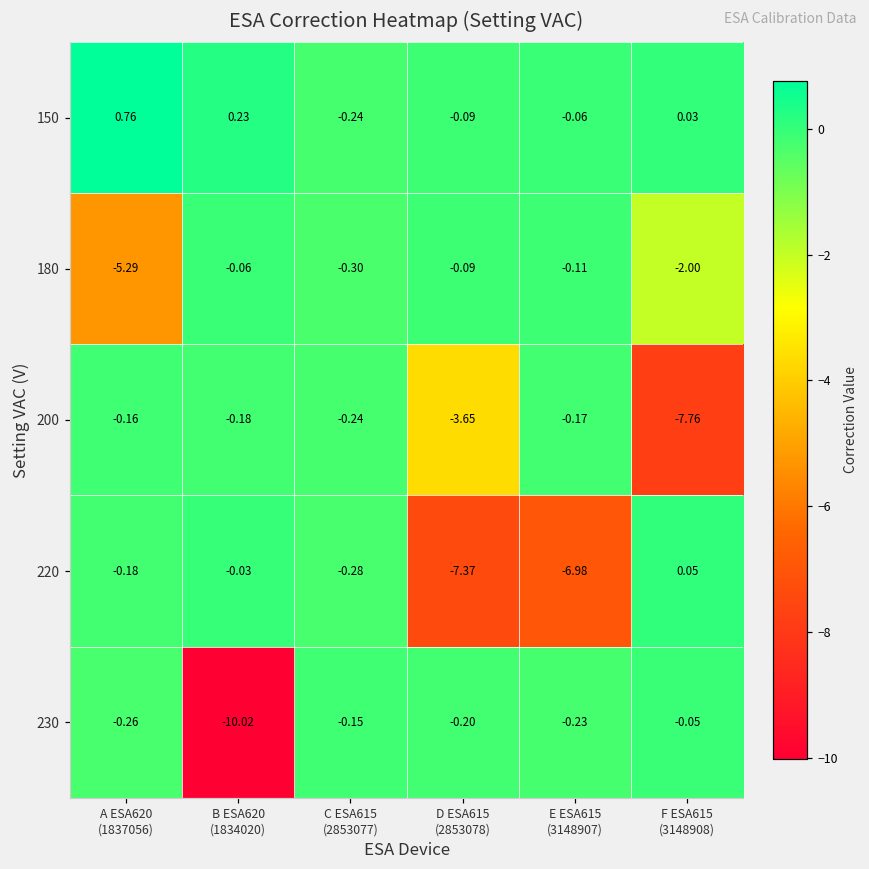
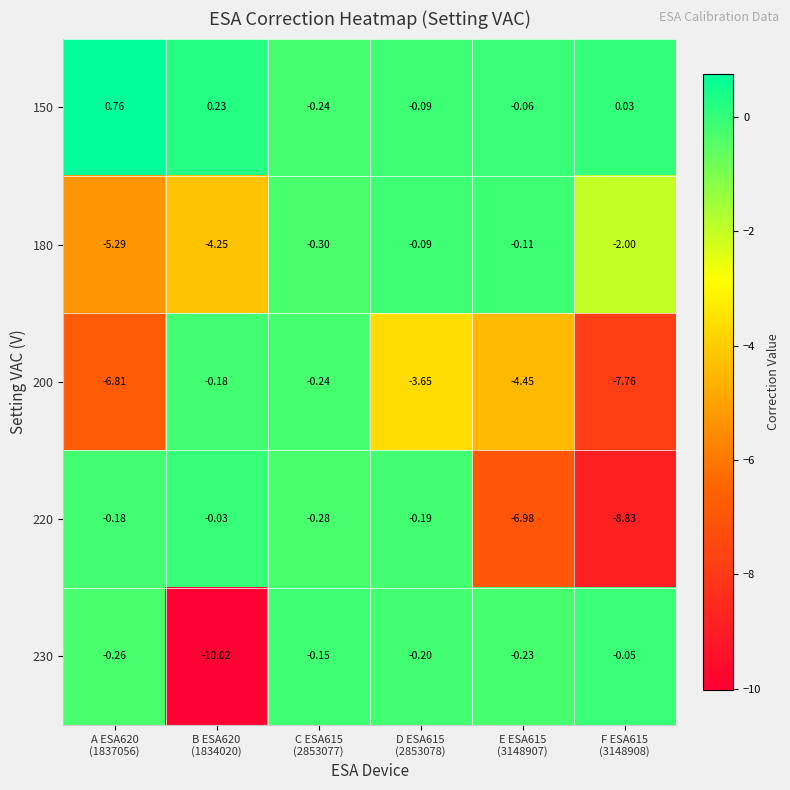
  {
    "150": {
      "A ESA620 (1837056)": 0.76,
      "B ESA620 (1834020)": 0.23,
      "C ESA615 (2853077)": -0.24,
      "D ESA615 (2853078)": -0.09,
      "E ESA615 (3148907)": -0.06,
      "F ESA615 (3148908)": 0.03
    },
    "180": {
      "A ESA620 (1837056)": -5.29,
-     "B ESA620 (1834020)": -0.06,
+     "B ESA620 (1834020)": -4.25,
      "C ESA615 (2853077)": -0.30,
      "D ESA615 (2853078)": -0.09,
      "E ESA615 (3148907)": -0.11,
      "F ESA615 (3148908)": -2.00
    },
    "200": {
-     "A ESA620 (1837056)": -0.16,
+     "A ESA620 (1837056)": -6.81,
      "B ESA620 (1834020)": -0.18,
      "C ESA615 (2853077)": -0.24,
      "D ESA615 (2853078)": -3.65,
-     "E ESA615 (3148907)": -0.17,
+     "E ESA615 (3148907)": -4.45,
      "F ESA615 (3148908)": -7.76
    },
    "220": {
      "A ESA620 (1837056)": -0.18,
      "B ESA620 (1834020)": -0.03,
      "C ESA615 (2853077)": -0.28,
-     "D ESA615 (2853078)": -7.37,
+     "D ESA615 (2853078)": -0.19,
      "E ESA615 (3148907)": -6.98,
-     "F ESA615 (3148908)": 0.05
+     "F ESA615 (3148908)": -8.83
    },
    "230": {
      "A ESA620 (1837056)": -0.26,
      "B ESA620 (1834020)": -10.02,
      "C ESA615 (2853077)": -0.15,
      "D ESA615 (2853078)": -0.20,
      "E ESA615 (3148907)": -0.23,
      "F ESA615 (3148908)": -0.05
    }
  }
